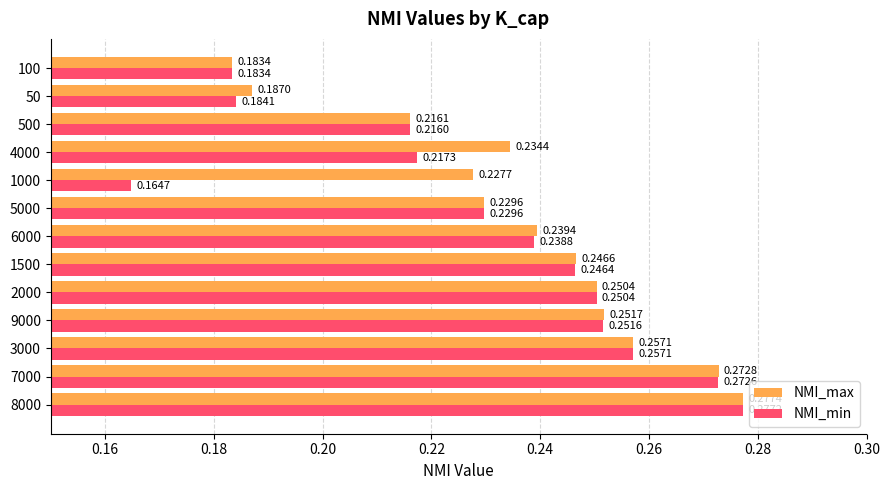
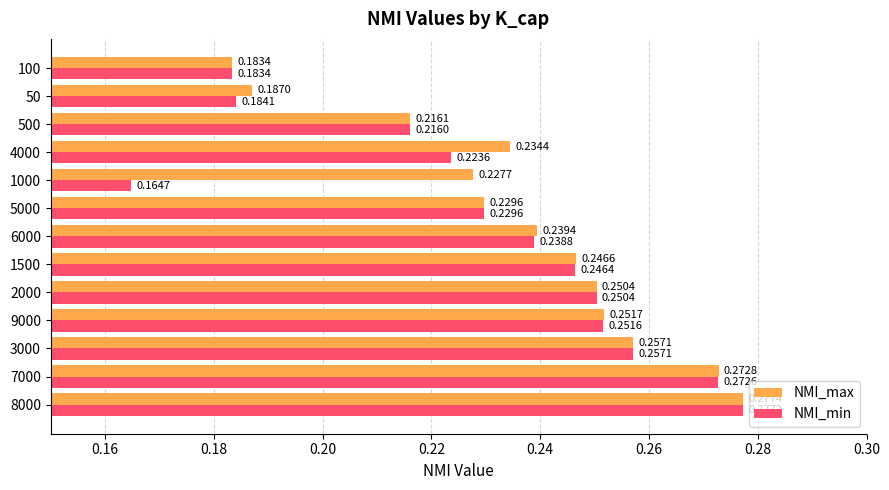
  {
    "NMI_max": {
      "100": 0.1834,
      "50": 0.1870,
      "500": 0.2161,
      "4000": 0.2344,
      "1000": 0.2277,
      "5000": 0.2296,
      "6000": 0.2394,
      "1500": 0.2466,
      "2000": 0.2504,
      "9000": 0.2517,
      "3000": 0.2571,
      "7000": 0.2728
    },
    "NMI_min": {
      "100": 0.1834,
      "50": 0.1841,
      "500": 0.2160,
-     "4000": 0.2173,
+     "4000": 0.2236,
      "1000": 0.1647,
      "5000": 0.2296,
      "6000": 0.2388,
      "1500": 0.2464,
      "2000": 0.2504,
      "9000": 0.2516,
      "3000": 0.2571
    }
  }
